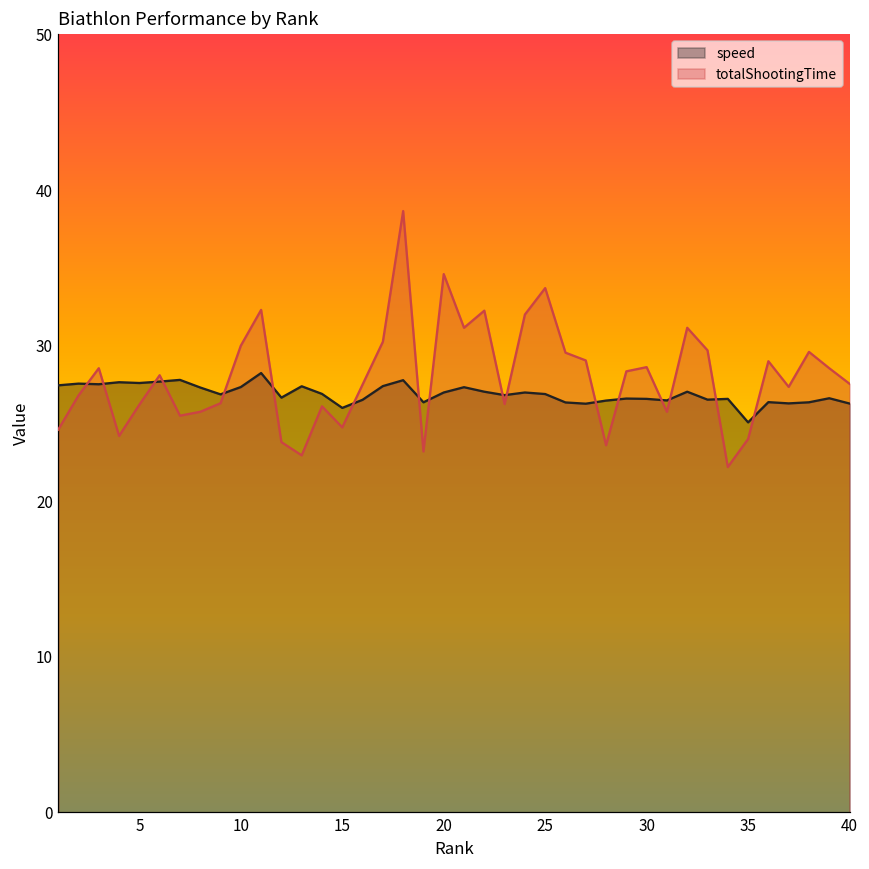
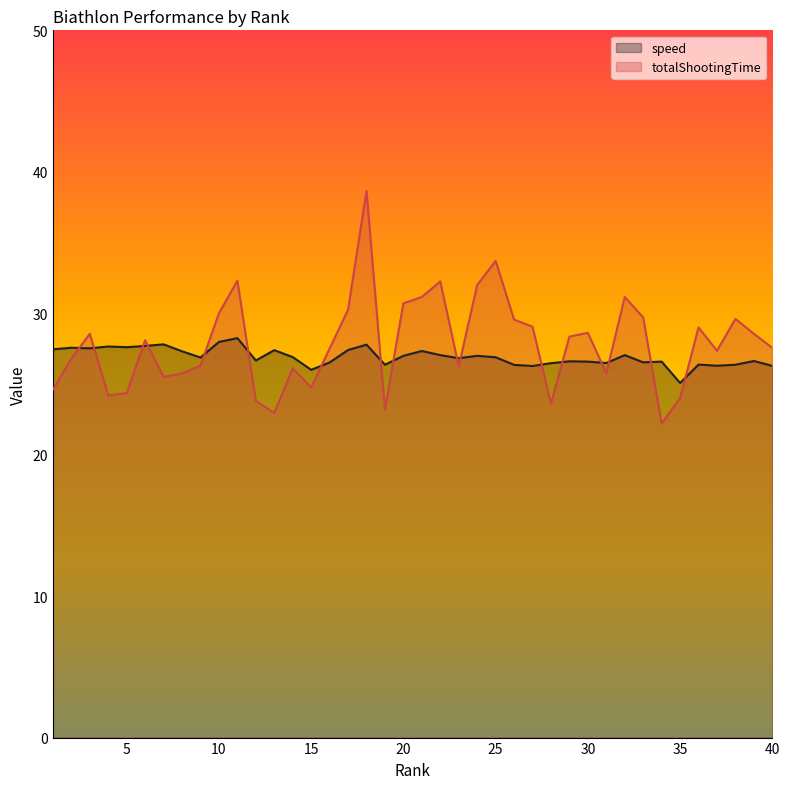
  {
    "speed": {
      "5": 27.6,
-     "10": 27.3,
+     "10": 28.0,
      "15": 26.0,
      "20": 27.0,
      "25": 26.9,
      "30": 26.6,
      "35": 25.1,
      "40": 26.3
    },
    "totalShootingTime": {
-     "5": 26.2,
+     "5": 24.4,
      "10": 30.0,
      "15": 24.8,
-     "20": 34.6,
+     "20": 30.7,
      "25": 33.7,
      "30": 28.6,
      "35": 24.0,
      "40": 27.6
    }
  }
